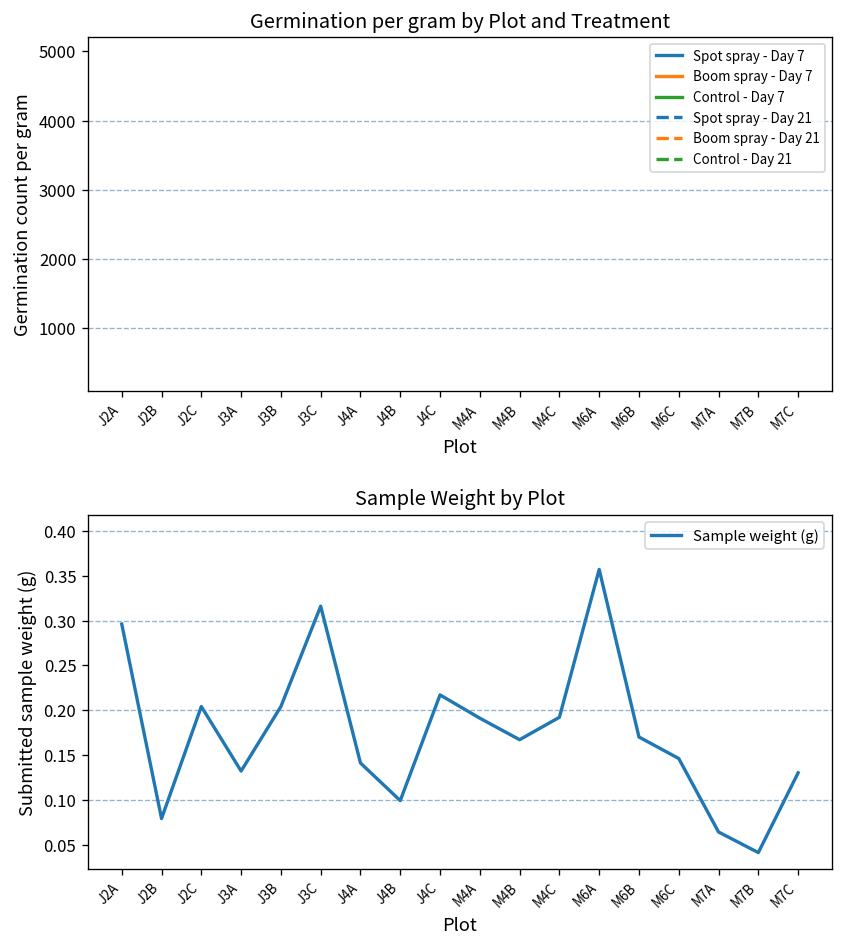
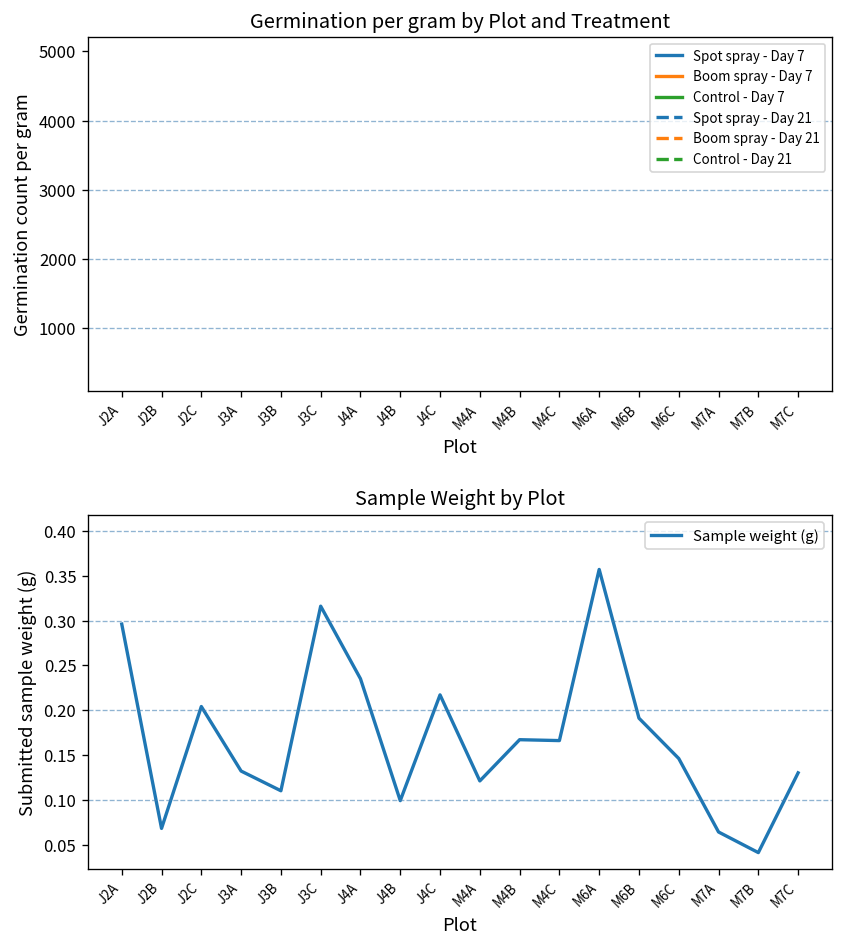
  {
    "Sample Weight by Plot": {
      "J2A": 0.30,
-     "J2B": 0.08,
+     "J2B": 0.07,
      "J2C": 0.20,
      "J3A": 0.13,
-     "J3B": 0.20,
+     "J3B": 0.11,
      "J3C": 0.32,
-     "J4A": 0.14,
+     "J4A": 0.24,
      "J4B": 0.10,
      "J4C": 0.22,
-     "M4A": 0.19,
+     "M4A": 0.12,
      "M4B": 0.17,
-     "M4C": 0.19,
+     "M4C": 0.17,
      "M6A": 0.36,
-     "M6B": 0.17,
+     "M6B": 0.19,
      "M6C": 0.15,
      "M7A": 0.06,
      "M7B": 0.04,
      "M7C": 0.13
    }
  }
